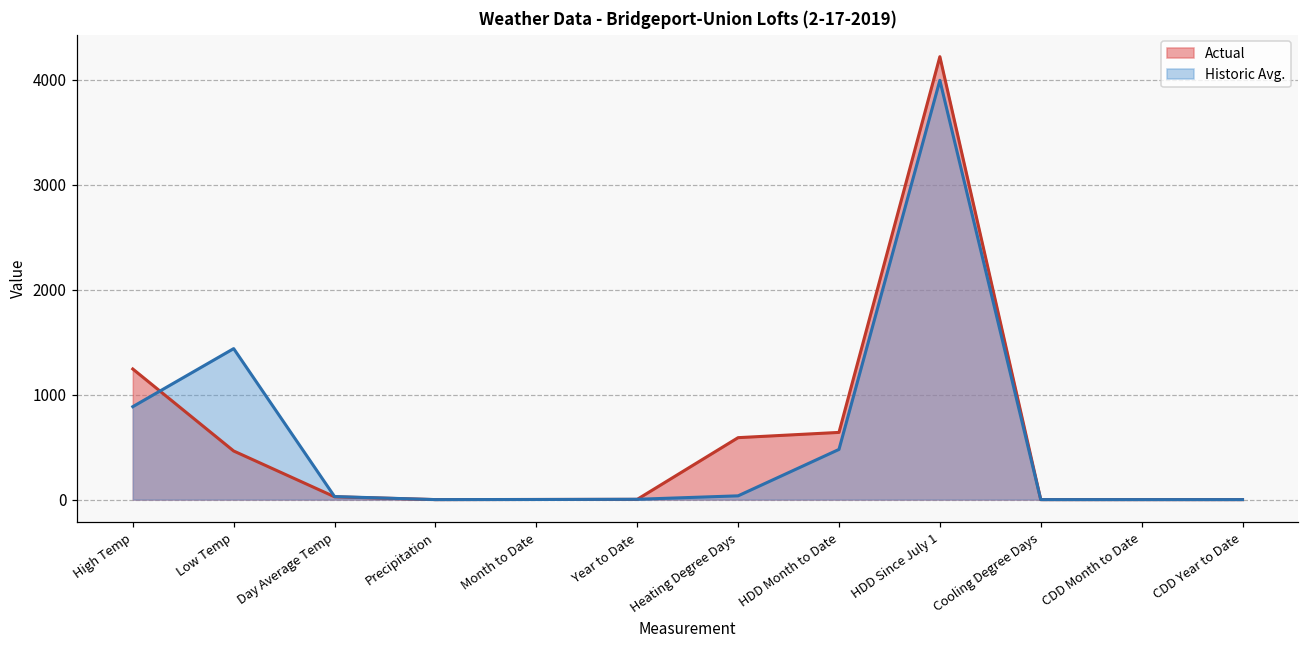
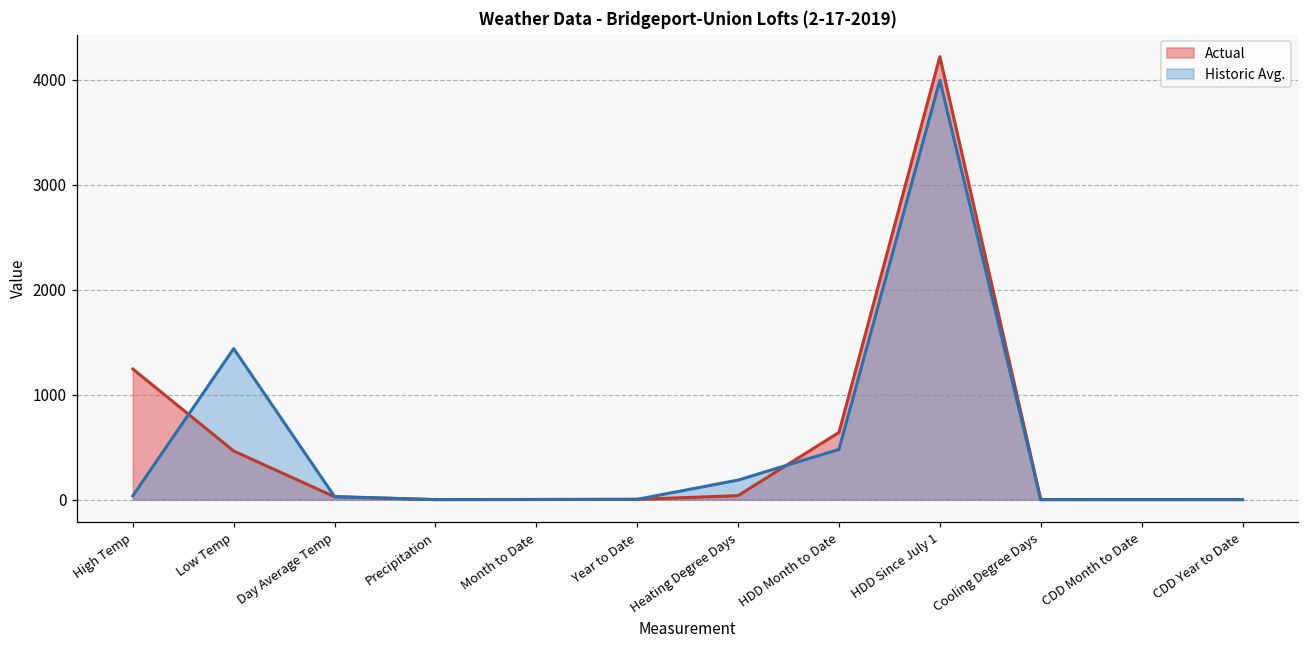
  {
    "Actual": {
      "High Temp": 1200,
      "Low Temp": 500,
-     "Heating Degree Days": 600,
+     "Heating Degree Days": 0,
      "HDD Month to Date": 600,
      "HDD Since July 1": 4200
    },
    "Historic Avg.": {
-     "High Temp": 900,
+     "High Temp": 0,
      "Low Temp": 1400,
-     "Heating Degree Days": 0,
+     "Heating Degree Days": 200,
      "HDD Month to Date": 500,
      "HDD Since July 1": 4000
    }
  }
